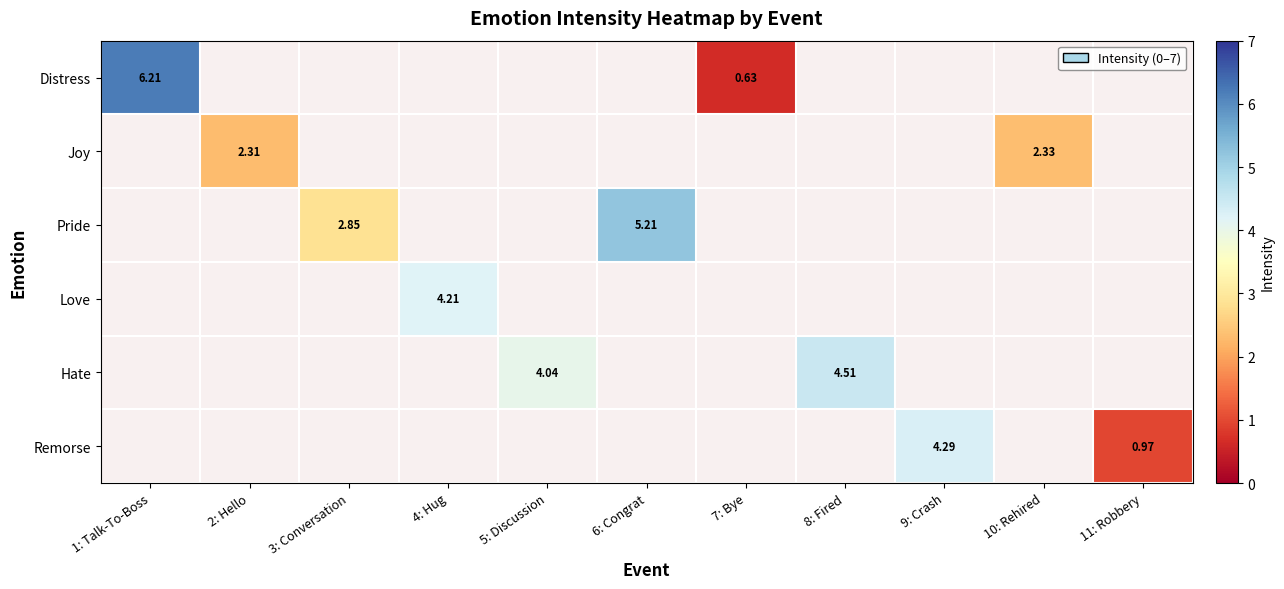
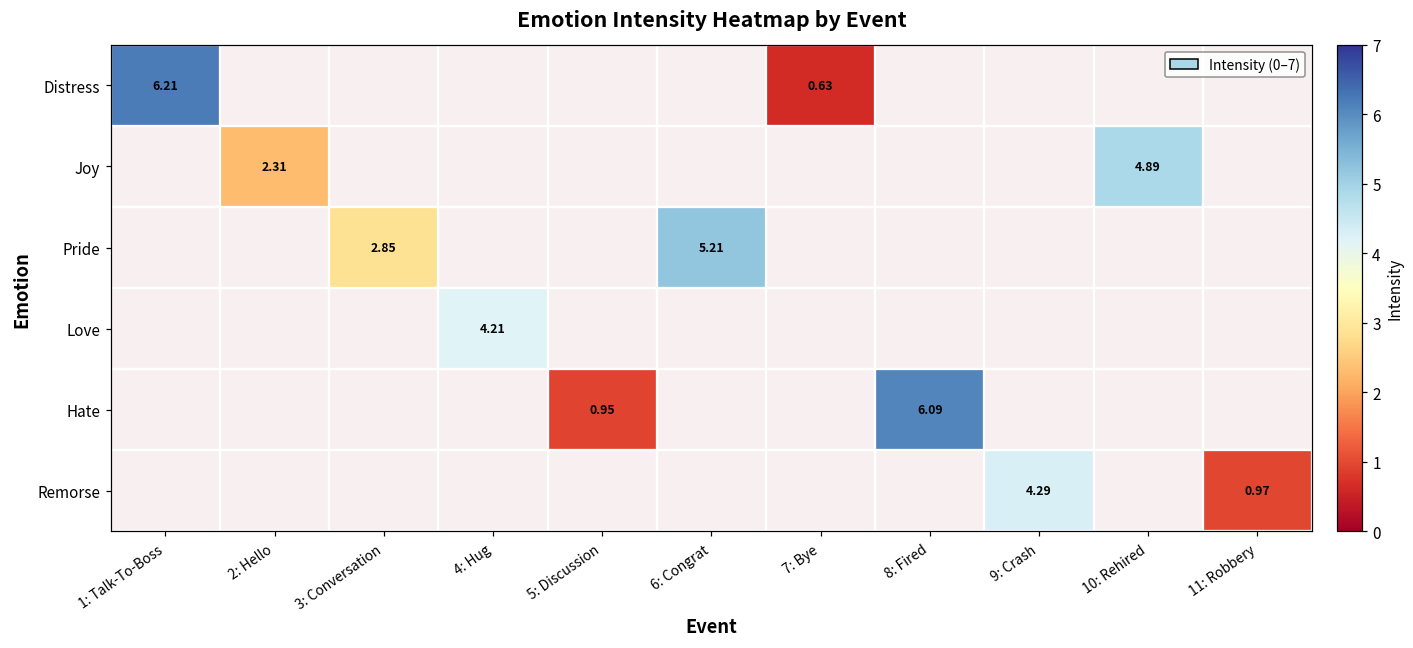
  {
    "Distress": {
      "1: Talk-To-Boss": 6.21,
      "7: Bye": 0.63
    },
    "Joy": {
      "2: Hello": 2.31,
-     "10: Rehired": 2.33
+     "10: Rehired": 4.89
    },
    "Pride": {
      "3: Conversation": 2.85,
      "6: Congrat": 5.21
    },
    "Love": {
      "4: Hug": 4.21
    },
    "Hate": {
-     "5: Discussion": 4.04,
-     "8: Fired": 4.51
+     "5: Discussion": 0.95,
+     "8: Fired": 6.09
    },
    "Remorse": {
      "9: Crash": 4.29,
      "11: Robbery": 0.97
    }
  }
